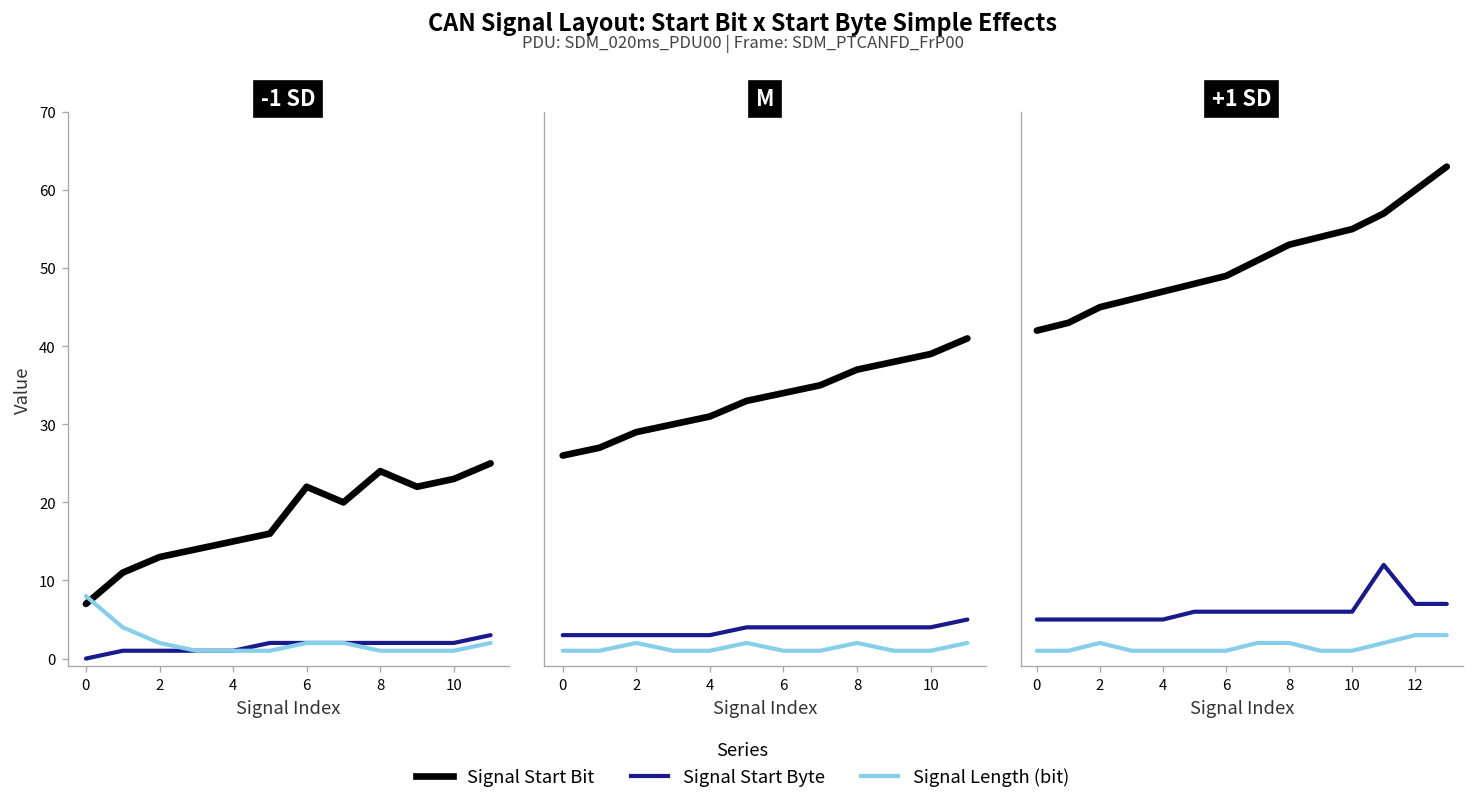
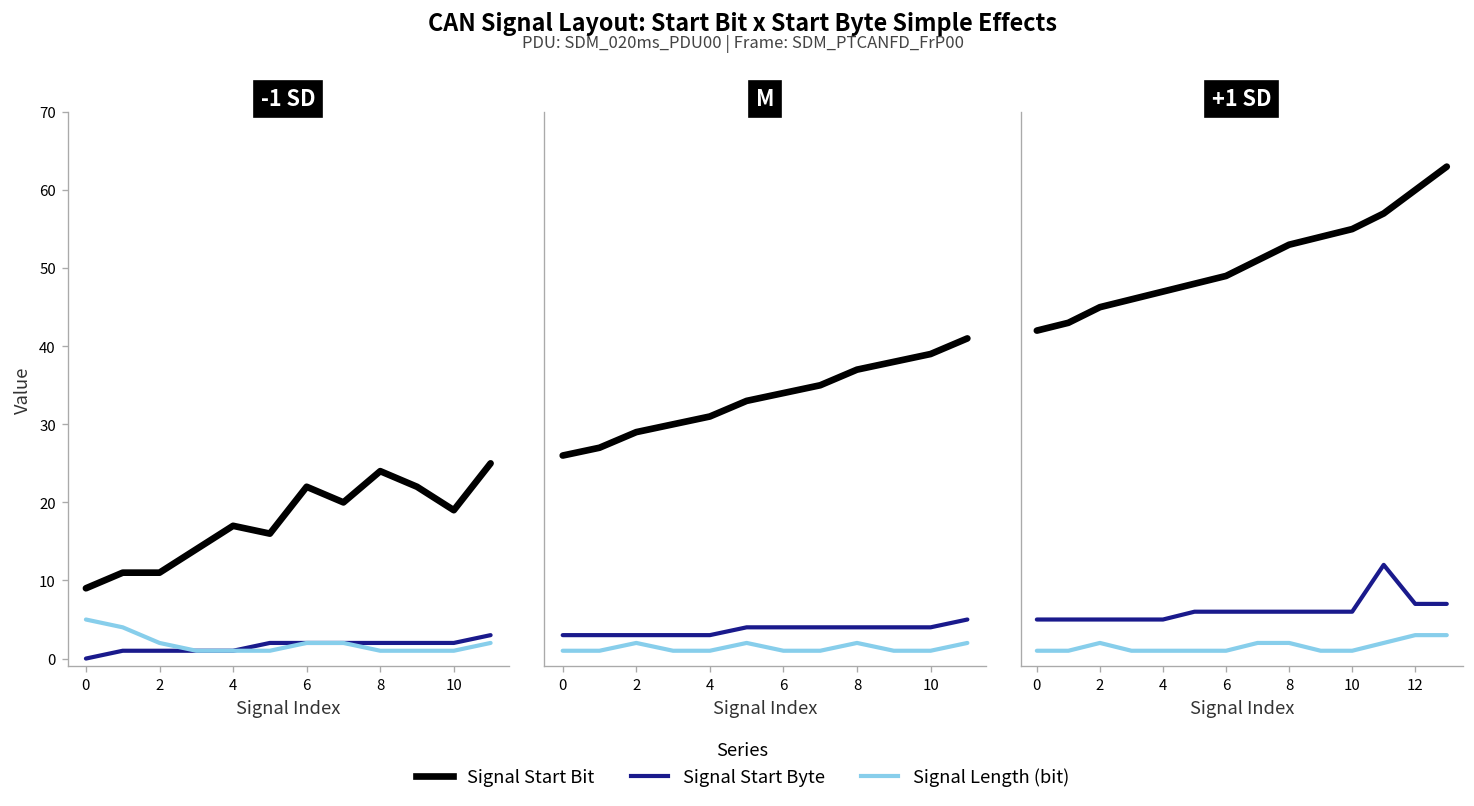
  {
    "-1 SD": {
      "Signal Start Bit": {
-       "0": 7,
-       "2": 13,
-       "4": 15,
+       "0": 9,
+       "2": 11,
+       "4": 17,
        "6": 22,
        "8": 24,
-       "10": 23
+       "10": 19
      },
      "Signal Start Byte": {
        "0": 0,
        "2": 1,
        "8": 2,
        "10": 2
      },
      "Signal Length (bit)": {
-       "0": 8,
+       "0": 5,
        "2": 2,
        "8": 1,
        "10": 1
      }
    }
  }
